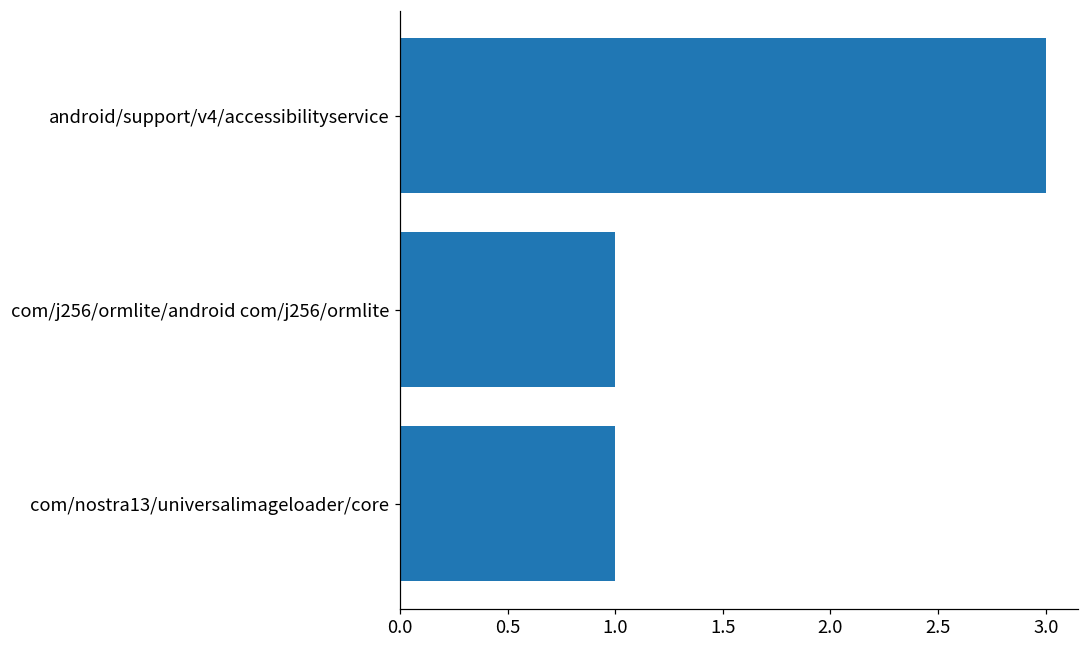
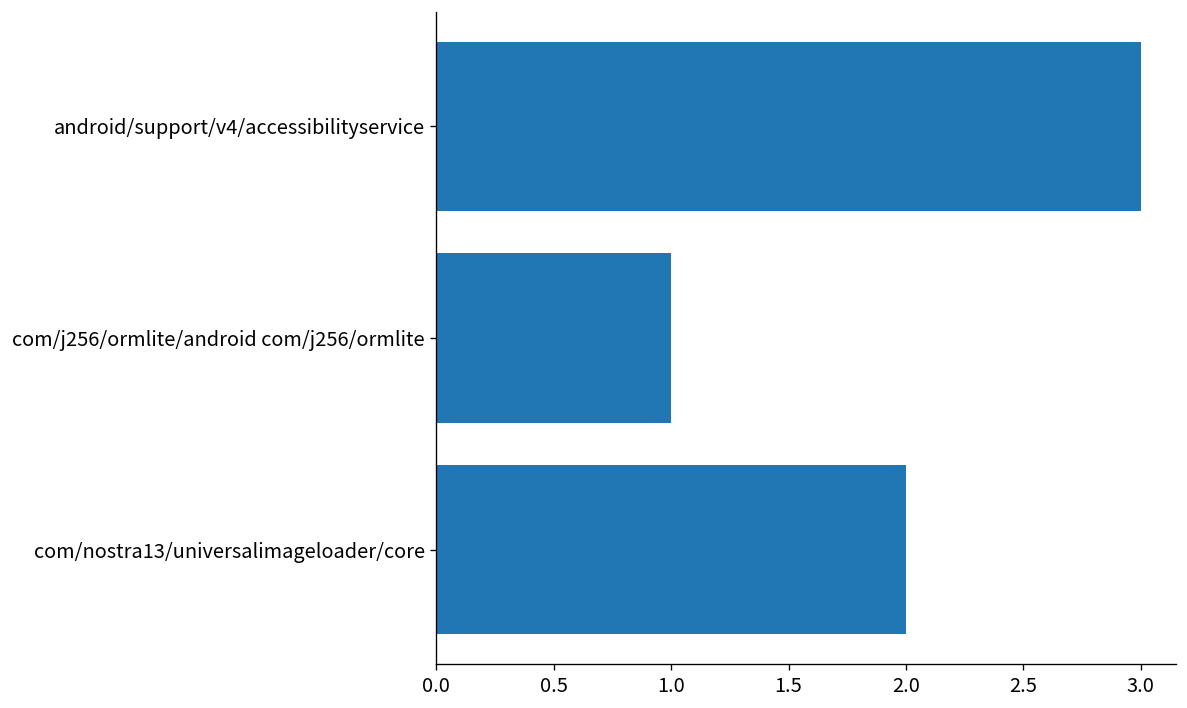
  {
    "android/support/v4/accessibilityservice": 3,
    "com/j256/ormlite/android com/j256/ormlite": 1,
-   "com/nostra13/universalimageloader/core": 1
+   "com/nostra13/universalimageloader/core": 2
  }
